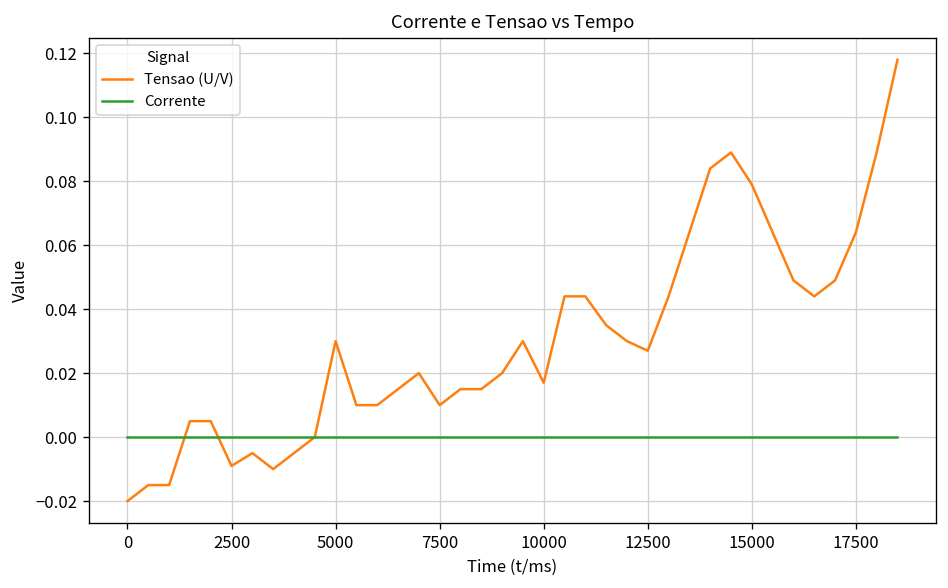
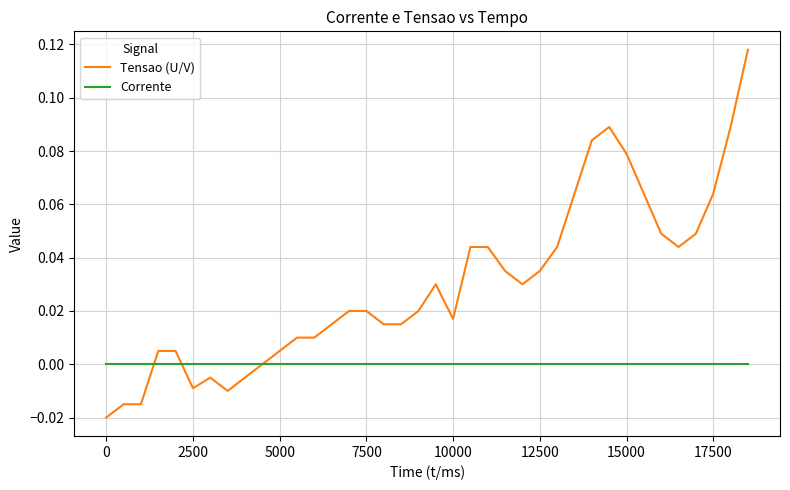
  {
    "Tensao (U/V)": {
      "0": -0.020,
      "2500": -0.009,
-     "5000": 0.030,
-     "7500": 0.01,
+     "5000": 0.005,
+     "7500": 0.02,
      "10000": 0.017,
-     "12500": 0.027,
+     "12500": 0.035,
      "15000": 0.079,
      "17500": 0.064
    },
    "Corrente": {
      "0": 0.000,
      "2500": 0.000,
      "5000": 0.000,
      "7500": 0.000,
      "10000": 0.000,
      "12500": 0.000,
      "15000": 0.000,
      "17500": 0.000
    }
  }
